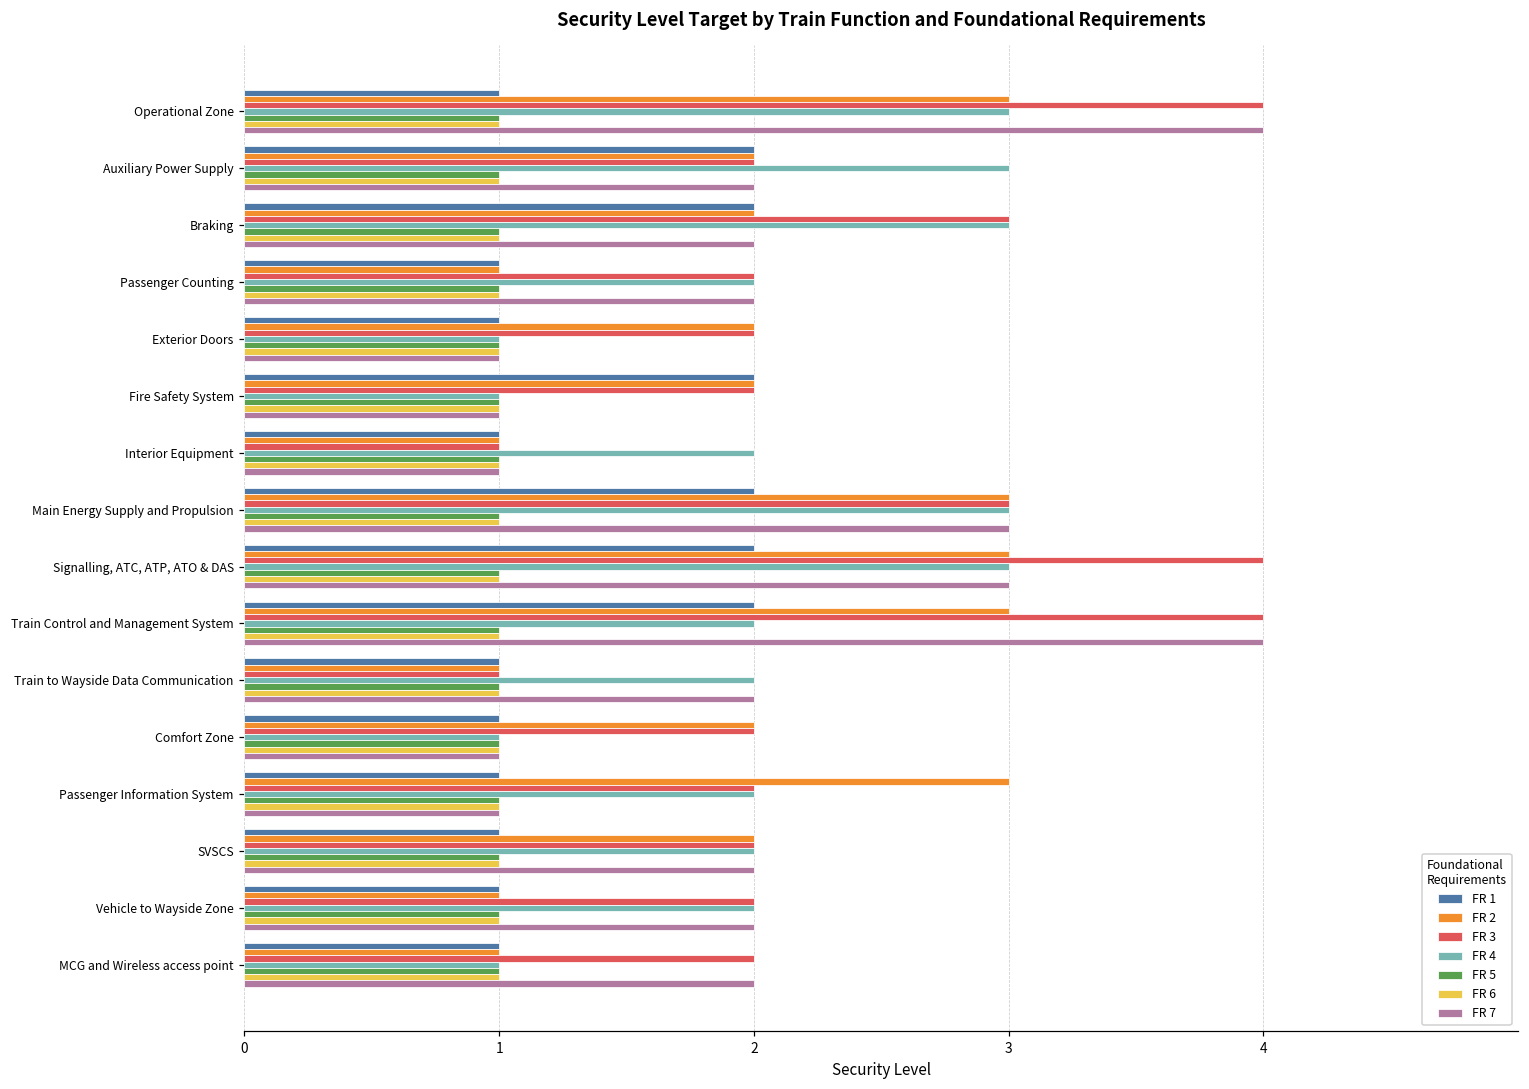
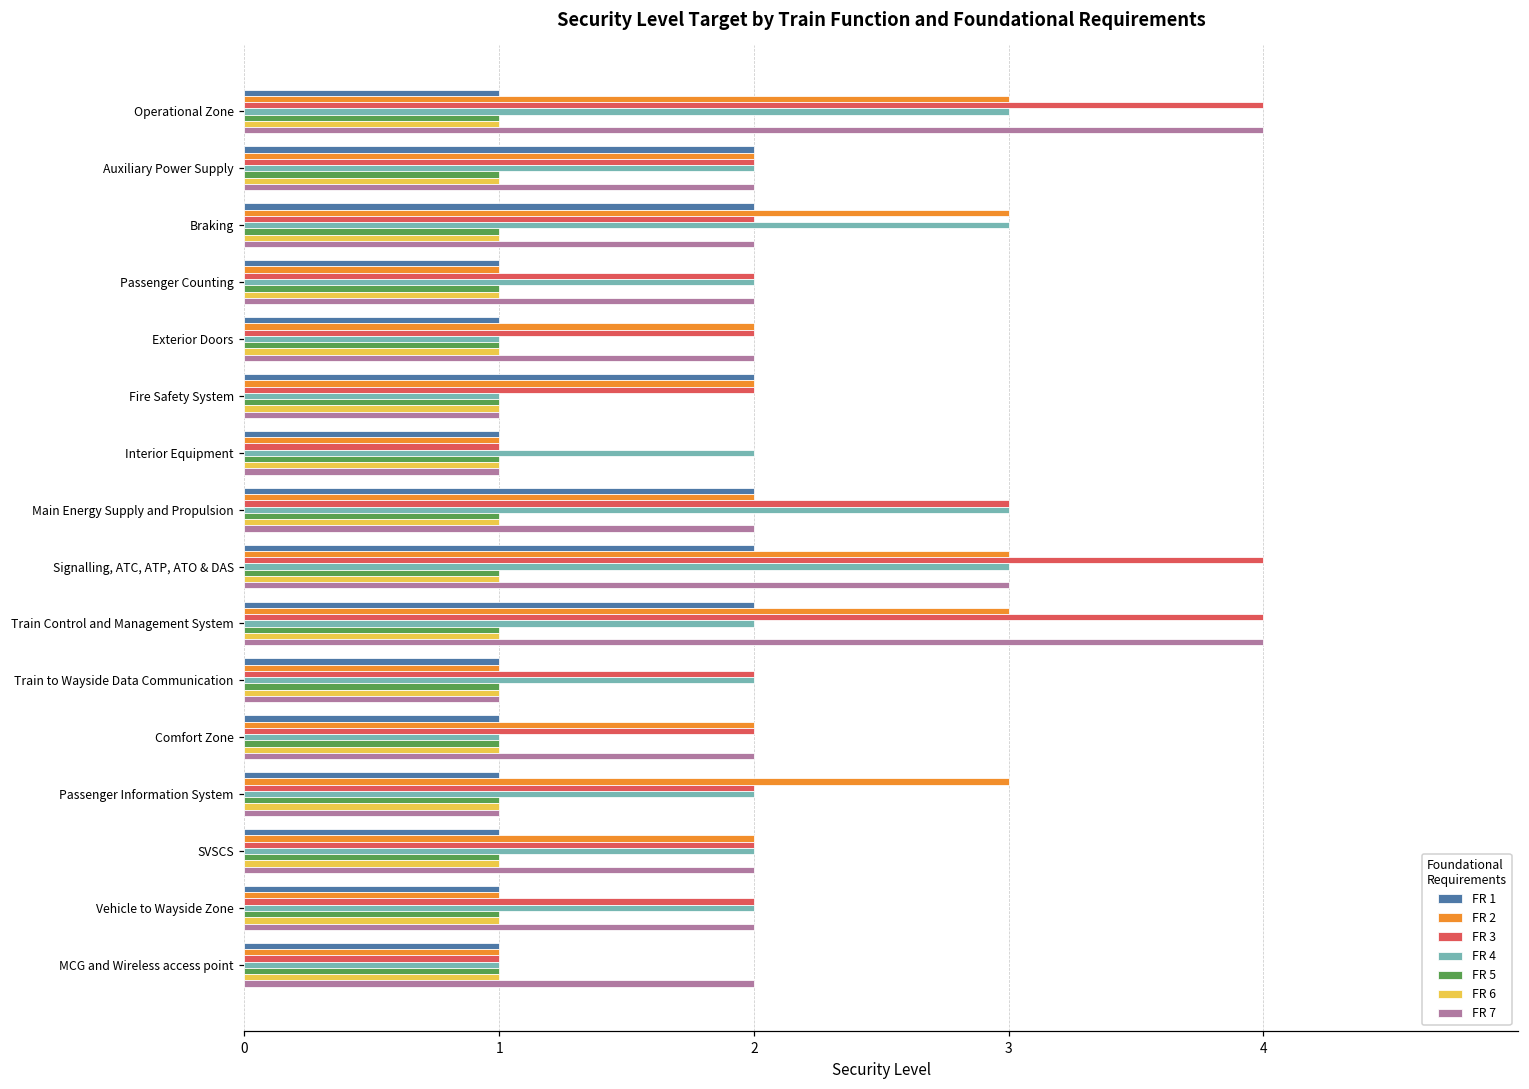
  {
    "FR 1": {
      "Operational Zone": 1,
      "Auxiliary Power Supply": 2,
      "Braking": 2,
      "Passenger Counting": 1,
      "Exterior Doors": 1,
      "Fire Safety System": 2,
      "Interior Equipment": 1,
      "Main Energy Supply and Propulsion": 2,
      "Signalling, ATC, ATP, ATO & DAS": 2,
      "Train Control and Management System": 2,
      "Train to Wayside Data Communication": 1,
      "Comfort Zone": 1,
      "Passenger Information System": 1,
      "SVSCS": 1,
      "Vehicle to Wayside Zone": 1,
      "MCG and Wireless access point": 1
    },
    "FR 2": {
      "Operational Zone": 3,
      "Auxiliary Power Supply": 2,
-     "Braking": 2,
+     "Braking": 3,
      "Passenger Counting": 1,
      "Exterior Doors": 2,
      "Fire Safety System": 2,
      "Interior Equipment": 1,
-     "Main Energy Supply and Propulsion": 3,
+     "Main Energy Supply and Propulsion": 2,
      "Signalling, ATC, ATP, ATO & DAS": 3,
      "Train Control and Management System": 3,
      "Train to Wayside Data Communication": 1,
      "Comfort Zone": 2,
      "Passenger Information System": 3,
      "SVSCS": 2,
      "Vehicle to Wayside Zone": 1,
      "MCG and Wireless access point": 1
    },
    "FR 3": {
      "Operational Zone": 4,
      "Auxiliary Power Supply": 2,
-     "Braking": 3,
+     "Braking": 2,
      "Passenger Counting": 2,
      "Exterior Doors": 2,
      "Fire Safety System": 2,
      "Interior Equipment": 1,
      "Main Energy Supply and Propulsion": 3,
      "Signalling, ATC, ATP, ATO & DAS": 4,
      "Train Control and Management System": 4,
-     "Train to Wayside Data Communication": 1,
+     "Train to Wayside Data Communication": 2,
      "Comfort Zone": 2,
      "Passenger Information System": 2,
      "SVSCS": 2,
      "Vehicle to Wayside Zone": 2,
-     "MCG and Wireless access point": 2
+     "MCG and Wireless access point": 1
    },
    "FR 4": {
      "Operational Zone": 3,
-     "Auxiliary Power Supply": 3,
+     "Auxiliary Power Supply": 2,
      "Braking": 3,
      "Passenger Counting": 2,
      "Exterior Doors": 1,
      "Fire Safety System": 1,
      "Interior Equipment": 2,
      "Main Energy Supply and Propulsion": 3,
      "Signalling, ATC, ATP, ATO & DAS": 3,
      "Train Control and Management System": 2,
      "Train to Wayside Data Communication": 2,
      "Comfort Zone": 1,
      "Passenger Information System": 2,
      "SVSCS": 2,
      "Vehicle to Wayside Zone": 2,
      "MCG and Wireless access point": 1
    },
    "FR 5": {
      "Operational Zone": 1,
      "Auxiliary Power Supply": 1,
      "Braking": 1,
      "Passenger Counting": 1,
      "Exterior Doors": 1,
      "Fire Safety System": 1,
      "Interior Equipment": 1,
      "Main Energy Supply and Propulsion": 1,
      "Signalling, ATC, ATP, ATO & DAS": 1,
      "Train Control and Management System": 1,
      "Train to Wayside Data Communication": 1,
      "Comfort Zone": 1,
      "Passenger Information System": 1,
      "SVSCS": 1,
      "Vehicle to Wayside Zone": 1,
      "MCG and Wireless access point": 1
    },
    "FR 6": {
      "Operational Zone": 1,
      "Auxiliary Power Supply": 1,
      "Braking": 1,
      "Passenger Counting": 1,
      "Exterior Doors": 1,
      "Fire Safety System": 1,
      "Interior Equipment": 1,
      "Main Energy Supply and Propulsion": 1,
      "Signalling, ATC, ATP, ATO & DAS": 1,
      "Train Control and Management System": 1,
      "Train to Wayside Data Communication": 1,
      "Comfort Zone": 1,
      "Passenger Information System": 1,
      "SVSCS": 1,
      "Vehicle to Wayside Zone": 1,
      "MCG and Wireless access point": 1
    },
    "FR 7": {
      "Operational Zone": 4,
      "Auxiliary Power Supply": 2,
      "Braking": 2,
      "Passenger Counting": 2,
-     "Exterior Doors": 1,
+     "Exterior Doors": 2,
      "Fire Safety System": 1,
      "Interior Equipment": 1,
-     "Main Energy Supply and Propulsion": 3,
+     "Main Energy Supply and Propulsion": 2,
      "Signalling, ATC, ATP, ATO & DAS": 3,
      "Train Control and Management System": 4,
-     "Train to Wayside Data Communication": 2,
-     "Comfort Zone": 1,
+     "Train to Wayside Data Communication": 1,
+     "Comfort Zone": 2,
      "Passenger Information System": 1,
      "SVSCS": 2,
      "Vehicle to Wayside Zone": 2,
      "MCG and Wireless access point": 2
    }
  }
